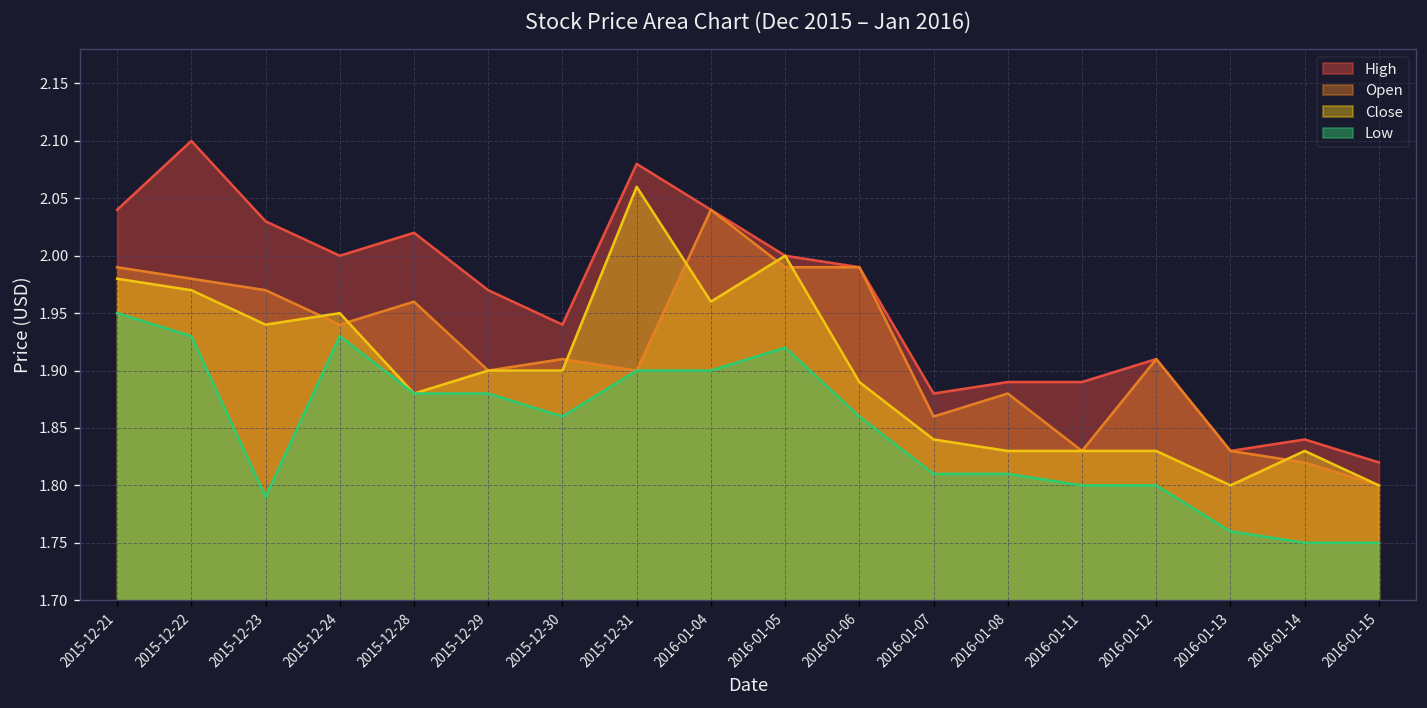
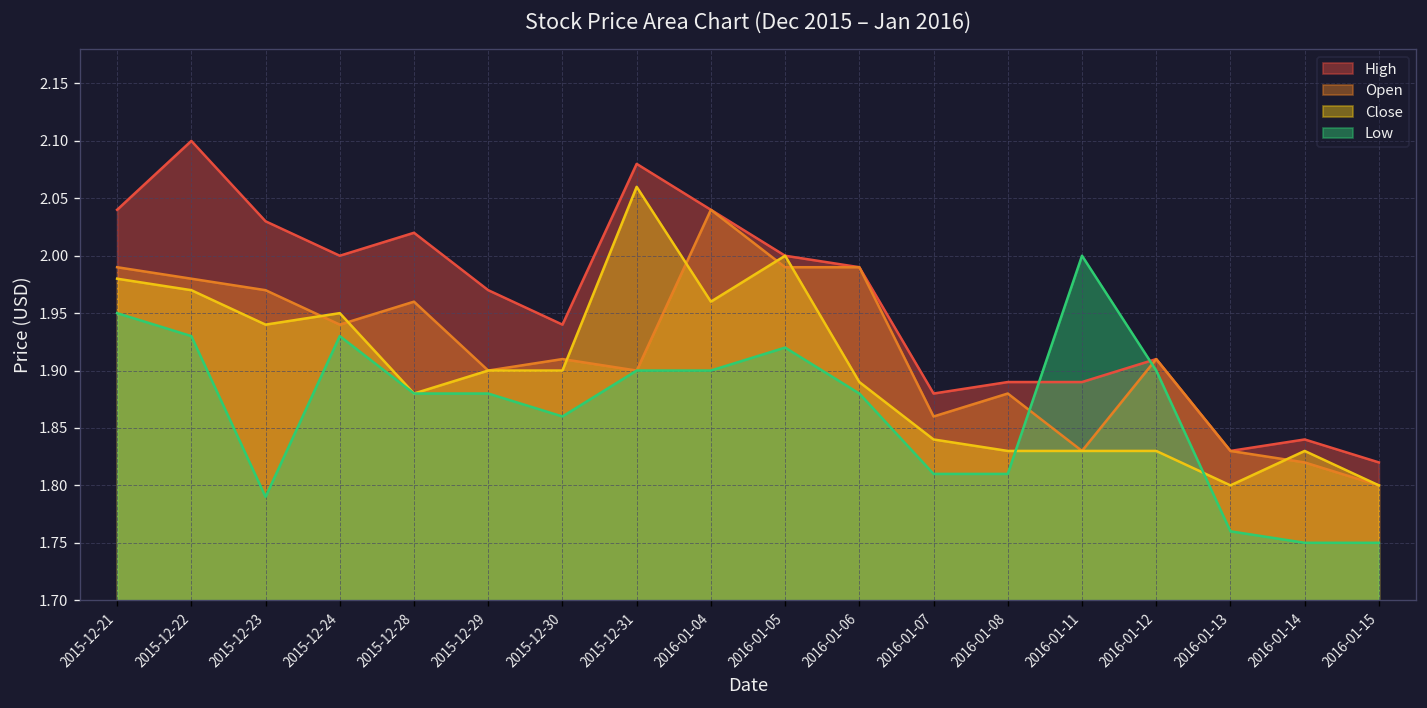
  {
    "Low": {
      "2015-12-21": 1.95,
      "2015-12-22": 1.93,
      "2015-12-23": 1.79,
      "2015-12-24": 1.93,
      "2015-12-29": 1.88,
      "2015-12-30": 1.86,
      "2016-01-04": 1.90,
      "2016-01-05": 1.92,
-     "2016-01-06": 1.86,
+     "2016-01-06": 1.88,
      "2016-01-07": 1.81,
      "2016-01-08": 1.81,
-     "2016-01-11": 1.8,
-     "2016-01-12": 1.8,
+     "2016-01-11": 2.0,
+     "2016-01-12": 1.9,
      "2016-01-13": 1.76,
      "2016-01-14": 1.75,
      "2016-01-15": 1.75
    }
  }
